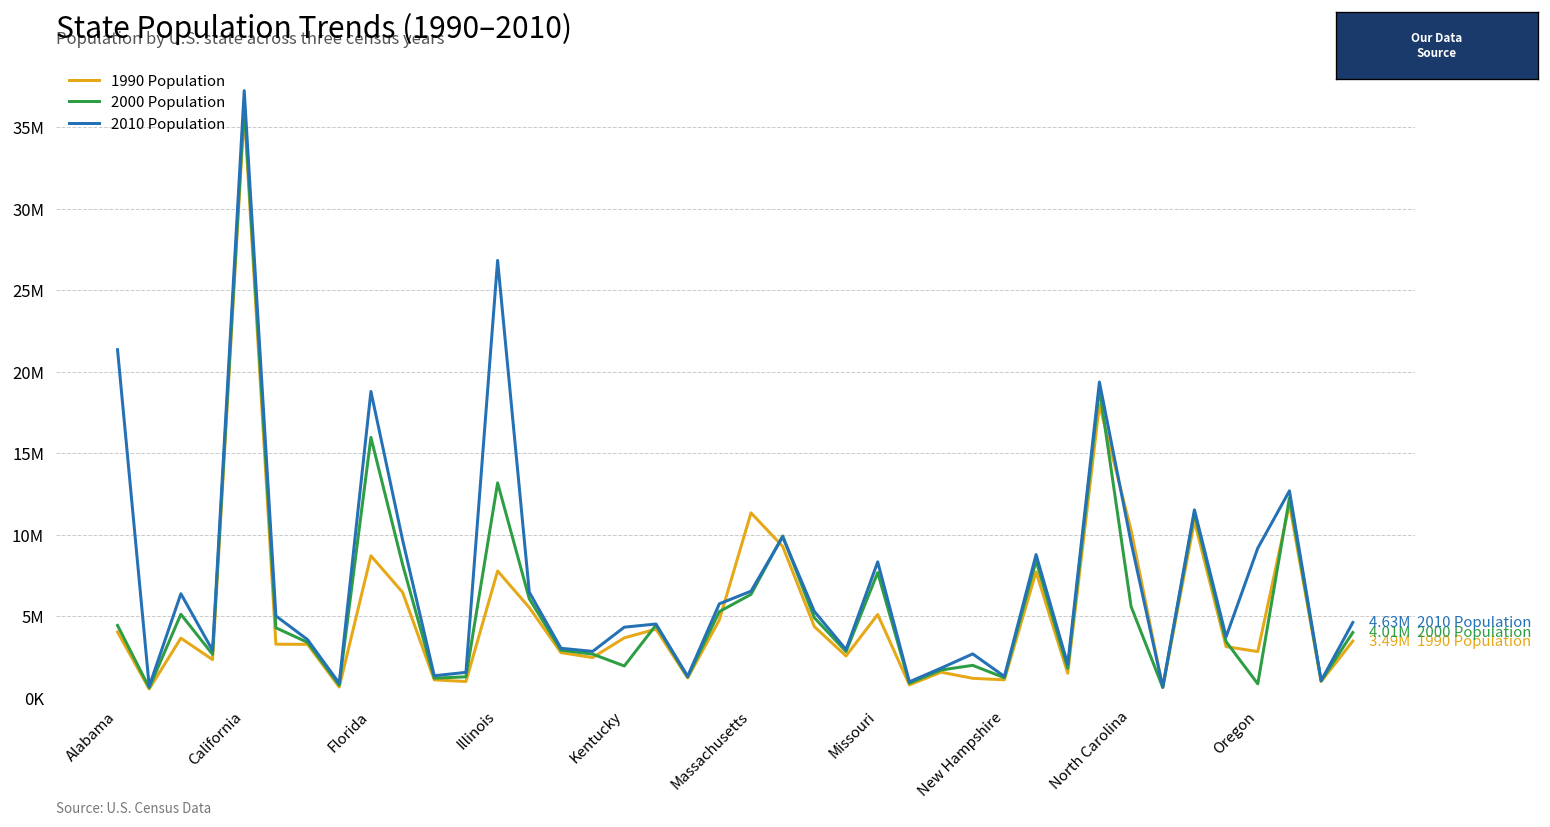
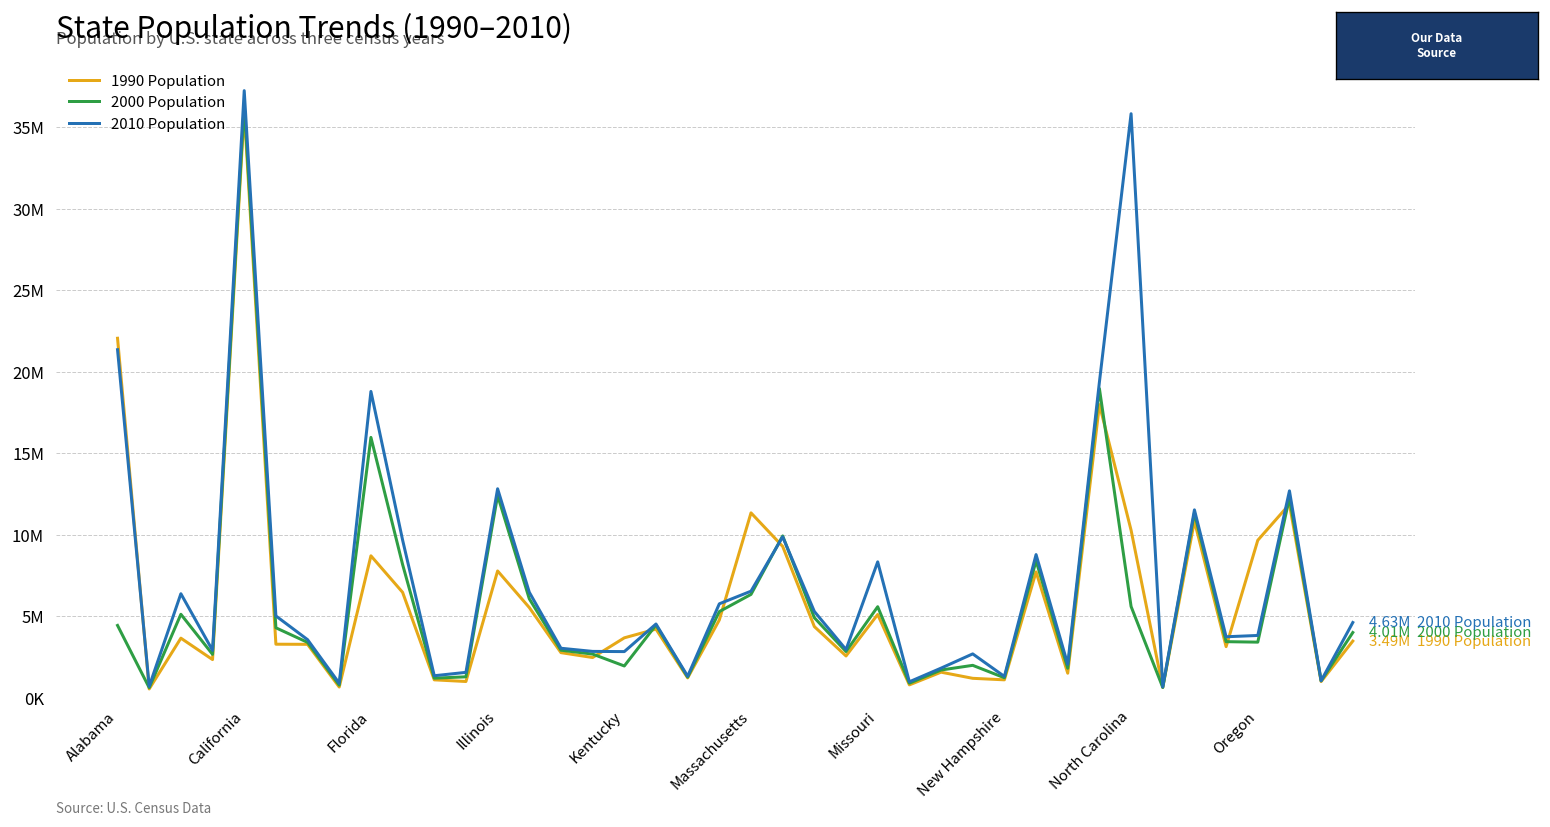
  {
    "1990 Population": {
-     "Alabama": 4000000,
+     "Alabama": 22100000,
      "California": 36000000,
      "Florida": 8700000,
      "Illinois": 7800000,
      "Kentucky": 3700000,
      "Massachusetts": 11400000,
      "Missouri": 5100000,
      "North Carolina": 10300000,
-     "Oregon": 2800000
+     "Oregon": 9700000
    },
    "2000 Population": {
      "Alabama": 4400000,
      "California": 36400000,
      "Florida": 16000000,
-     "Illinois": 13200000,
+     "Illinois": 12400000,
      "Kentucky": 2000000,
      "Massachusetts": 6300000,
-     "Missouri": 7700000,
+     "Missouri": 5600000,
      "North Carolina": 5600000,
-     "Oregon": 900000
+     "Oregon": 3400000
    },
    "2010 Population": {
      "Alabama": 21400000,
      "California": 37300000,
      "Florida": 18800000,
-     "Illinois": 26800000,
-     "Kentucky": 4300000,
+     "Illinois": 12800000,
+     "Kentucky": 2800000,
      "Massachusetts": 6500000,
      "Missouri": 8300000,
-     "North Carolina": 9500000,
-     "Oregon": 9200000
+     "North Carolina": 35800000,
+     "Oregon": 3800000
    }
  }
